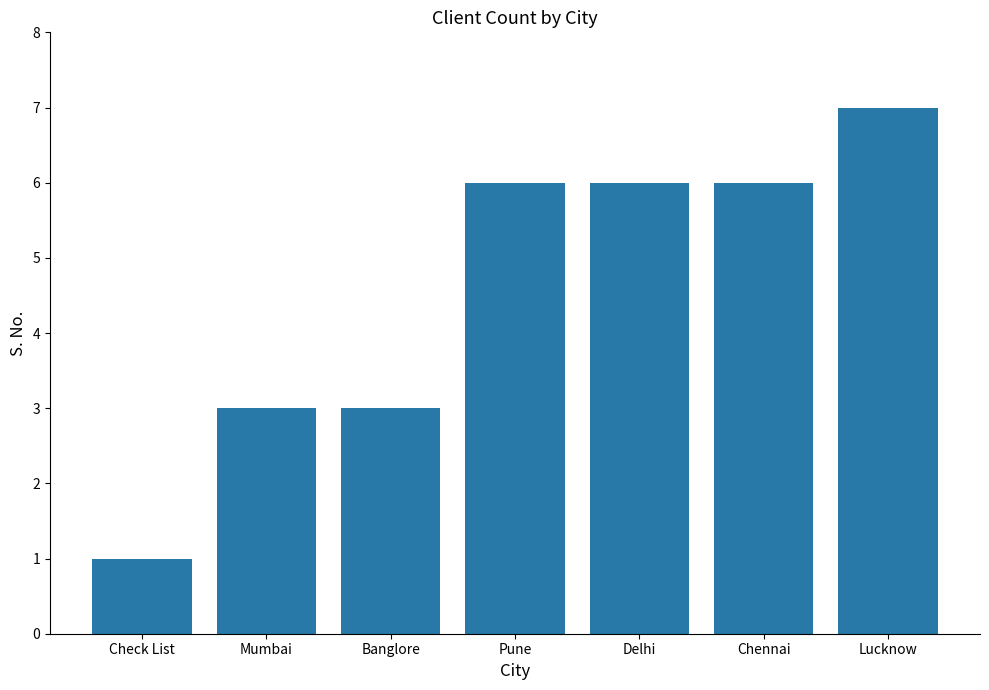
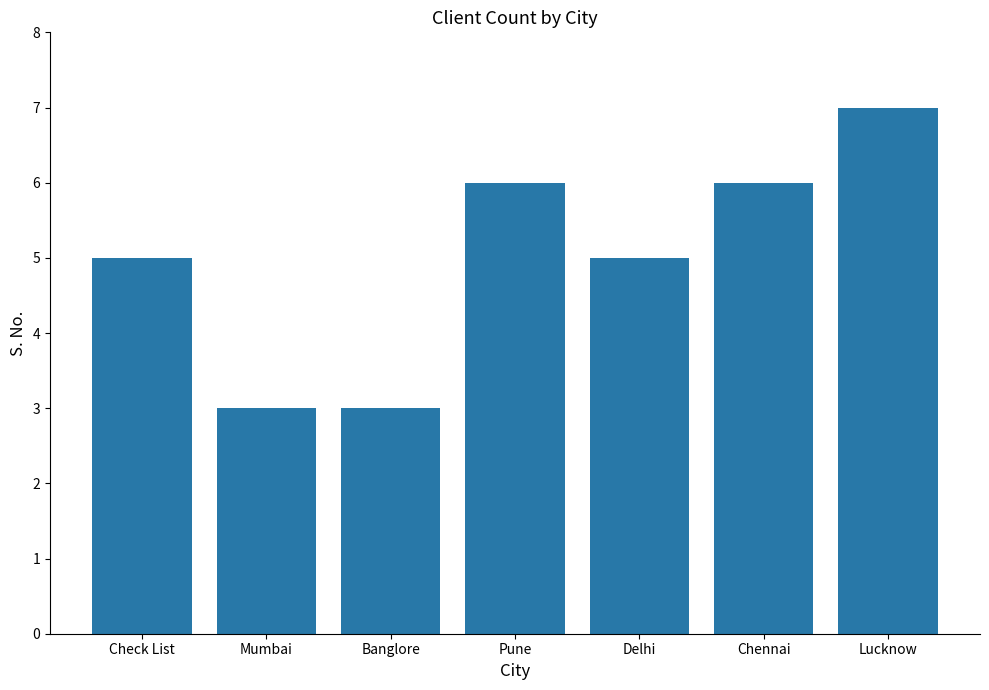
  {
-   "Check List": 1,
+   "Check List": 5,
    "Mumbai": 3,
    "Banglore": 3,
    "Pune": 6,
-   "Delhi": 6,
+   "Delhi": 5,
    "Chennai": 6,
    "Lucknow": 7
  }
